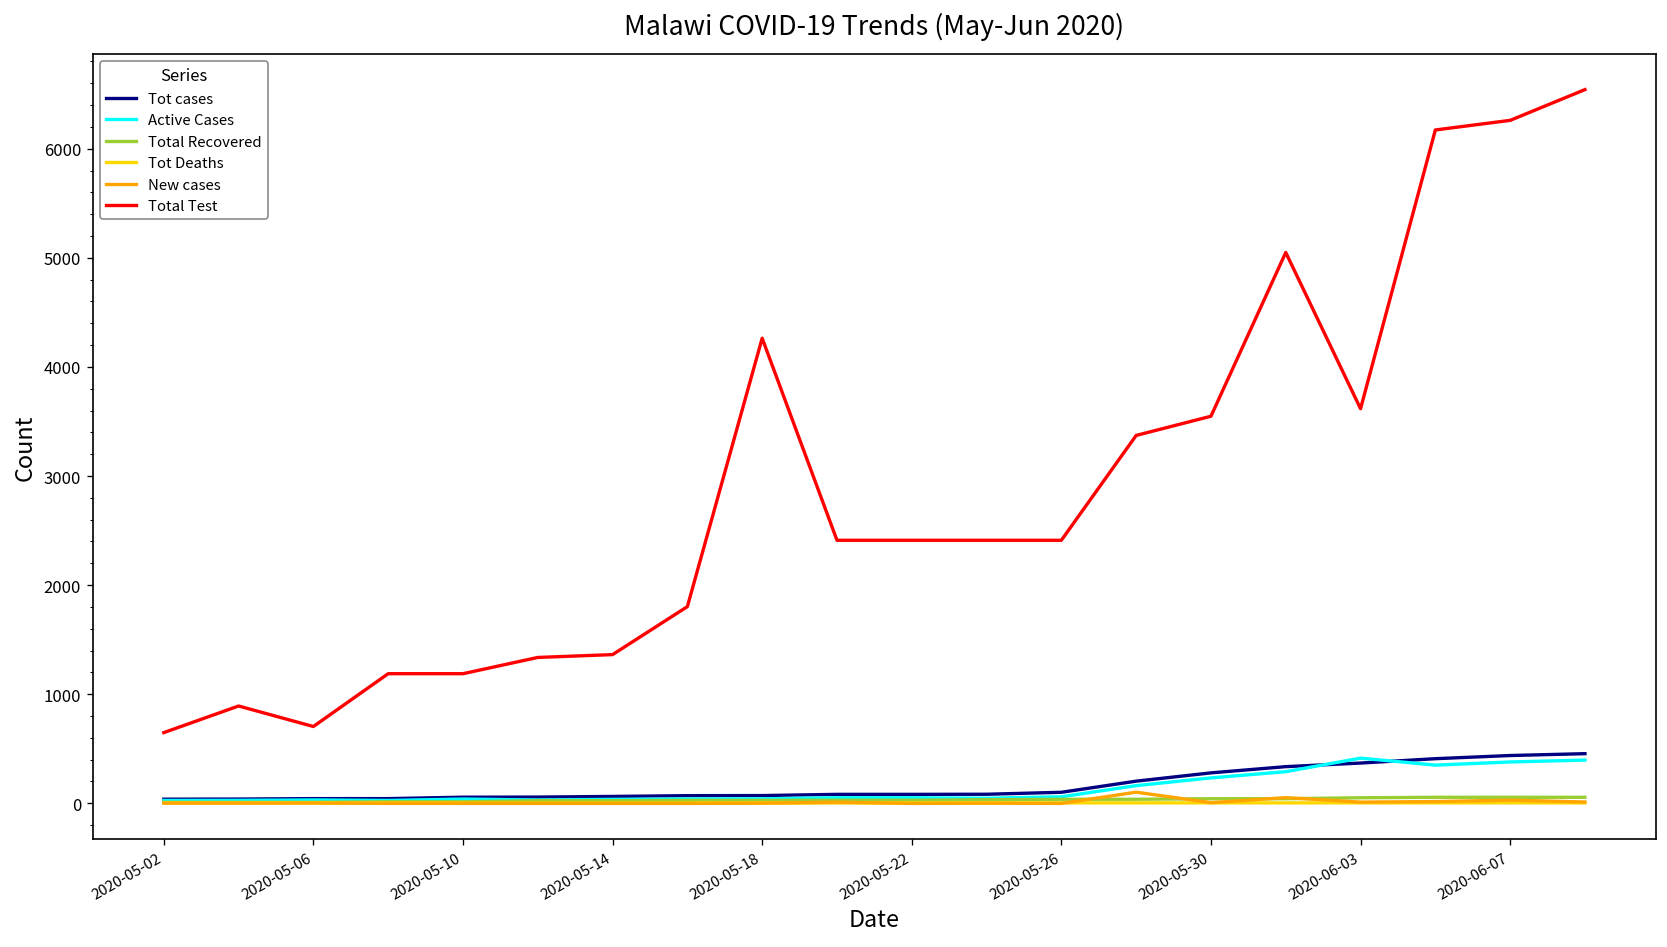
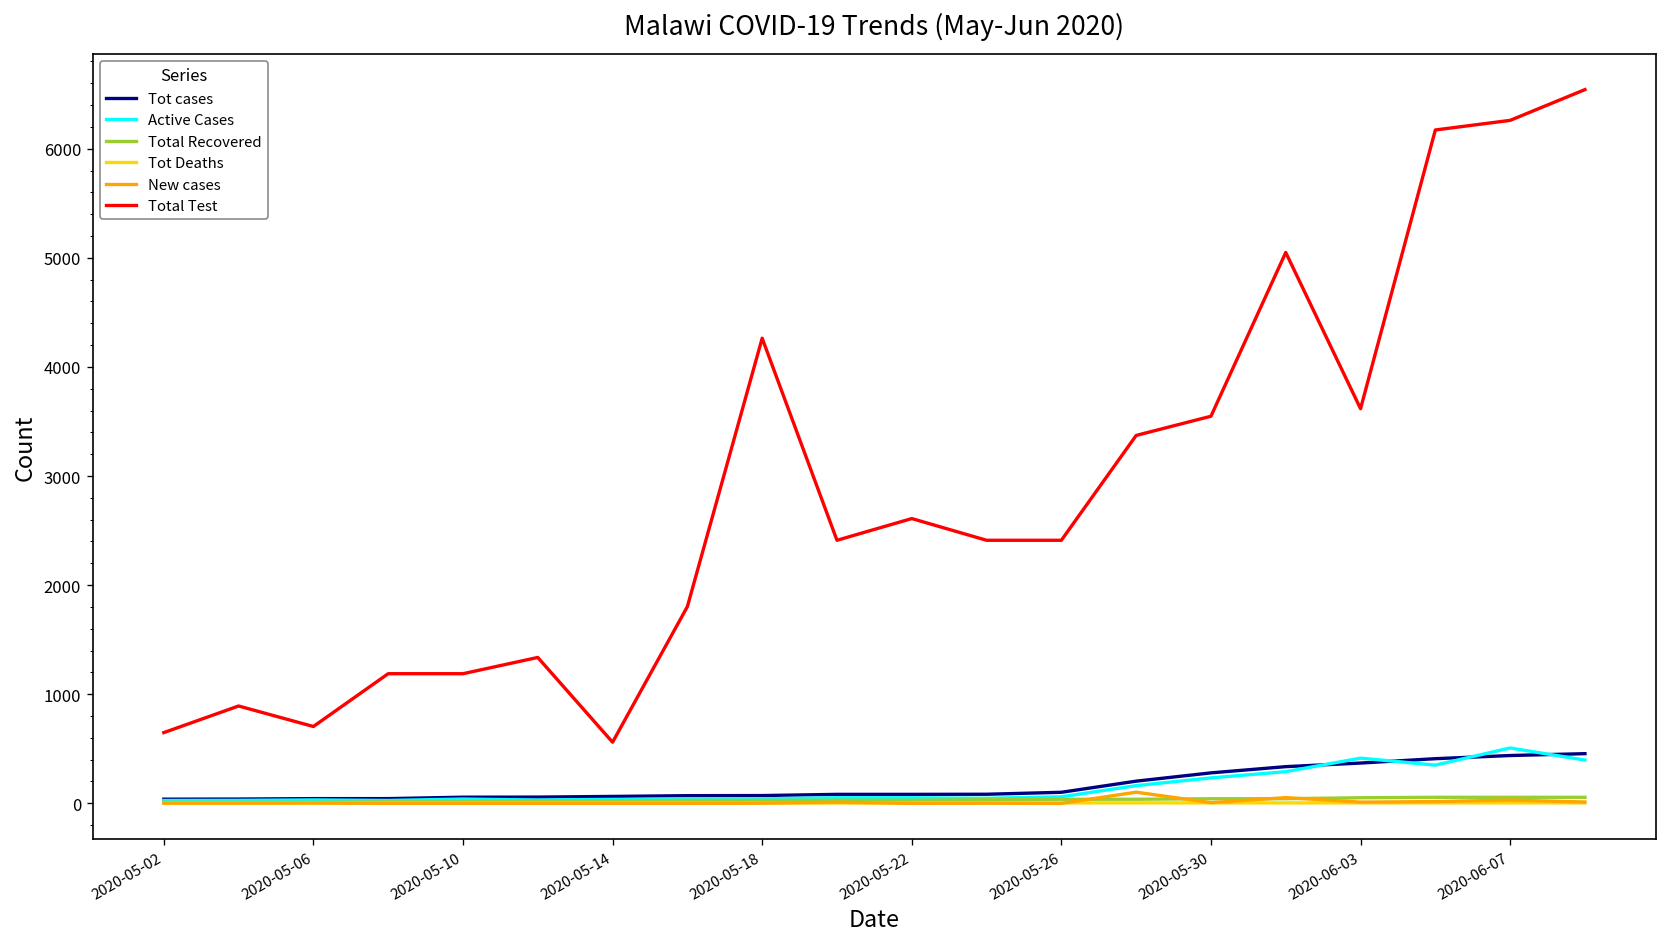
  {
    "Tot cases": {
      "2020-05-18": 100,
      "2020-05-22": 100,
      "2020-05-26": 100,
      "2020-05-30": 300,
      "2020-06-03": 400,
      "2020-06-07": 400
    },
    "Active Cases": {
      "2020-05-30": 200,
      "2020-06-03": 400,
-     "2020-06-07": 400
+     "2020-06-07": 500
    },
    "Total Recovered": {
      "2020-05-30": 0,
      "2020-06-03": 100
    },
    "Total Test": {
      "2020-05-02": 600,
      "2020-05-06": 700,
      "2020-05-10": 1200,
-     "2020-05-14": 1400,
+     "2020-05-14": 600,
      "2020-05-18": 4300,
-     "2020-05-22": 2400,
+     "2020-05-22": 2600,
      "2020-05-26": 2400,
      "2020-05-30": 3500,
      "2020-06-03": 3600,
      "2020-06-07": 6300
    }
  }
